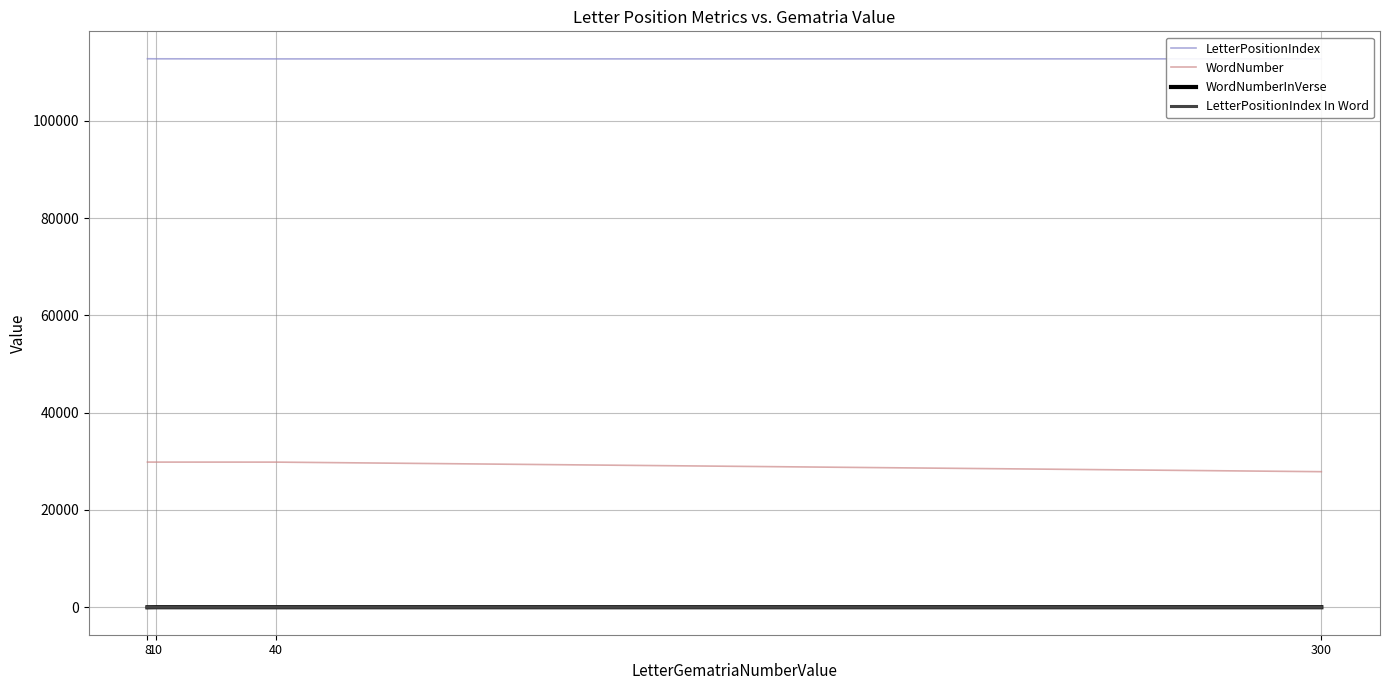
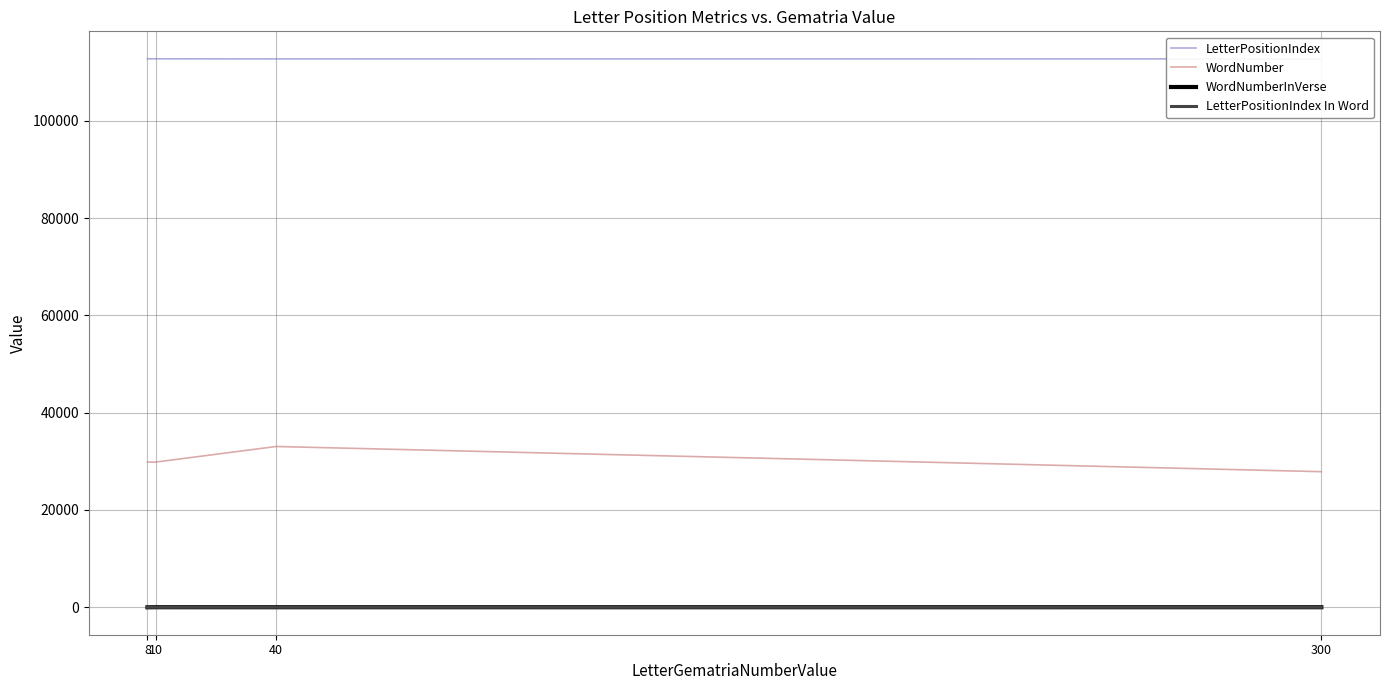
  {
    "LetterPositionIndex": {
      "40": 113000
    },
    "WordNumber": {
-     "40": 30000,
+     "40": 33000,
      "300": 28000
    },
    "LetterPositionIndex In Word": {
      "40": 0,
      "300": 0
    }
  }
